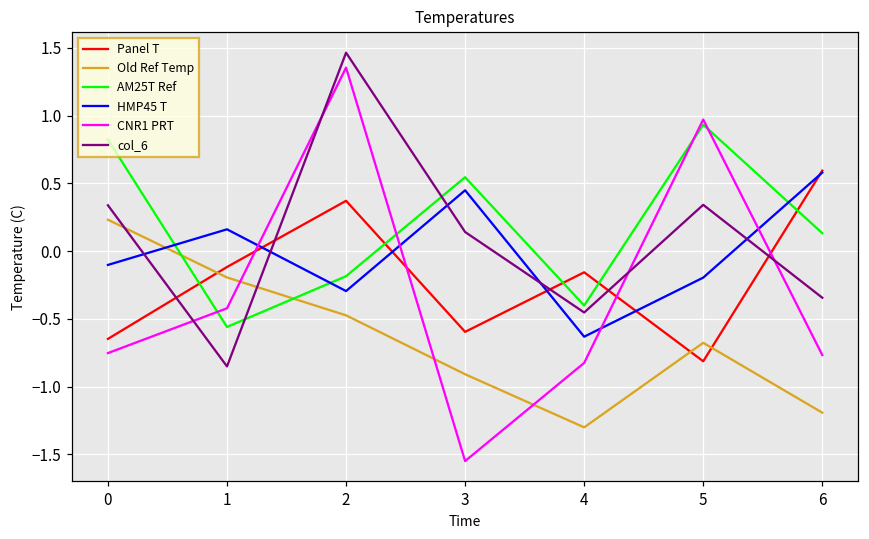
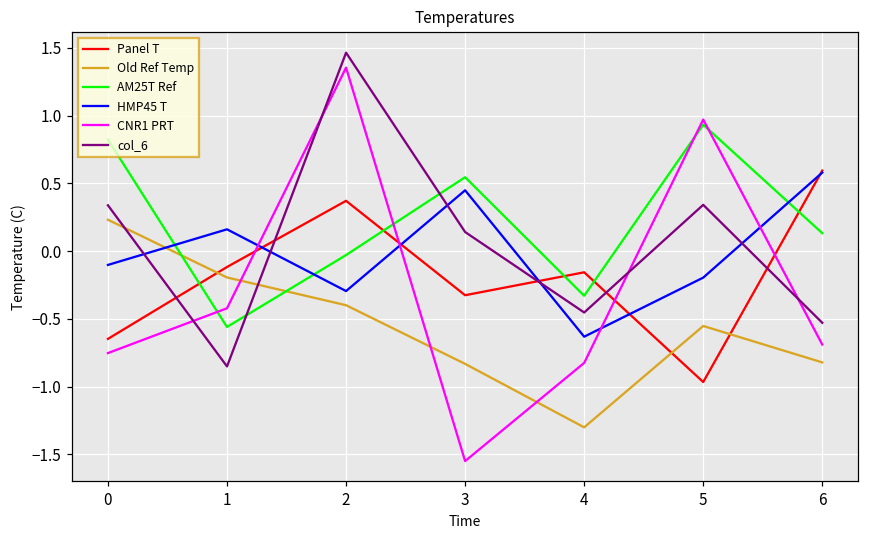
  {
    "Panel T": {
      "0": -0.65,
      "1": -0.12,
      "2": 0.37,
-     "3": -0.60,
+     "3": -0.33,
      "4": -0.16,
-     "5": -0.81
+     "5": -0.97
    },
    "Old Ref Temp": {
      "0": 0.23,
      "1": -0.19,
-     "2": -0.47,
-     "3": -0.91,
+     "2": -0.40,
+     "3": -0.83,
      "4": -1.30,
-     "5": -0.68,
-     "6": -1.19
+     "5": -0.55,
+     "6": -0.82
    },
    "AM25T Ref": {
      "1": -0.56,
-     "2": -0.19,
+     "2": -0.03,
      "3": 0.55,
-     "4": -0.40,
+     "4": -0.33,
      "5": 0.93,
      "6": 0.13
    },
    "HMP45 T": {
      "0": -0.10,
      "1": 0.16,
      "2": -0.30,
      "3": 0.45,
      "4": -0.63,
      "5": -0.20
    },
    "CNR1 PRT": {
      "0": -0.75,
      "1": -0.42,
      "2": 1.35,
      "3": -1.55,
      "4": -0.83,
      "5": 0.97,
-     "6": -0.77
+     "6": -0.69
    },
    "col_6": {
      "0": 0.34,
      "1": -0.85,
      "2": 1.46,
      "3": 0.14,
      "4": -0.45,
      "5": 0.34,
-     "6": -0.34
+     "6": -0.53
    }
  }
